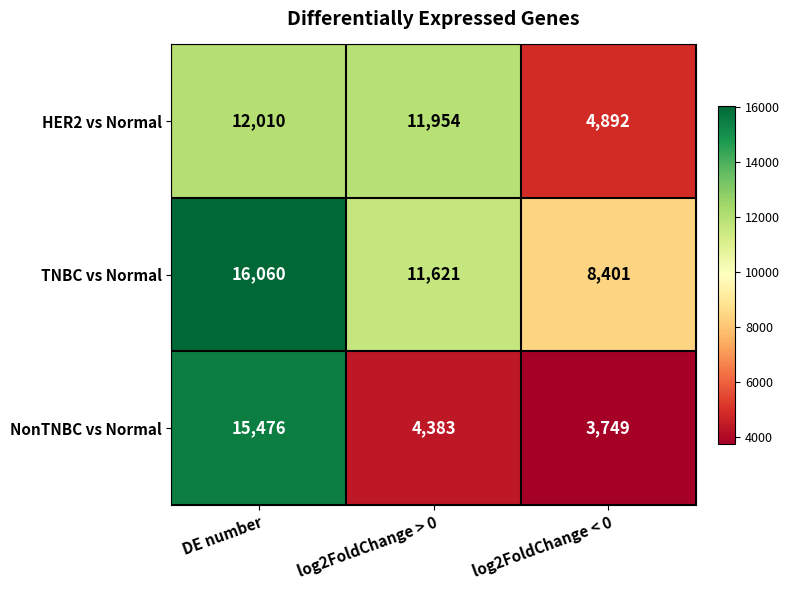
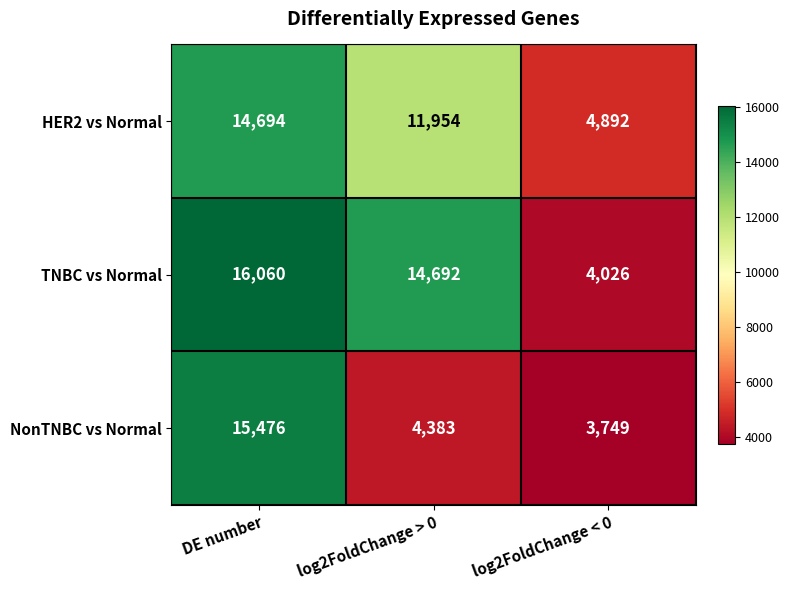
  {
    "HER2 vs Normal": {
-     "DE number": "12,010",
+     "DE number": "14,694",
      "log2FoldChange > 0": "11,954",
      "log2FoldChange < 0": "4,892"
    },
    "TNBC vs Normal": {
      "DE number": "16,060",
-     "log2FoldChange > 0": "11,621",
-     "log2FoldChange < 0": "8,401"
+     "log2FoldChange > 0": "14,692",
+     "log2FoldChange < 0": "4,026"
    },
    "NonTNBC vs Normal": {
      "DE number": "15,476",
      "log2FoldChange > 0": "4,383",
      "log2FoldChange < 0": "3,749"
    }
  }
